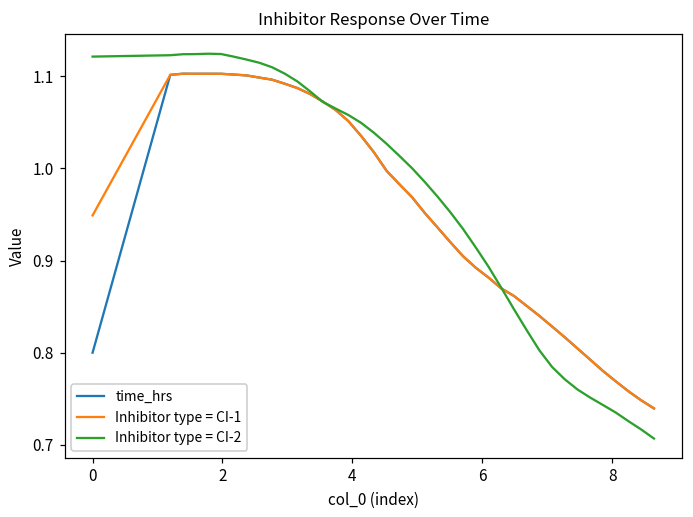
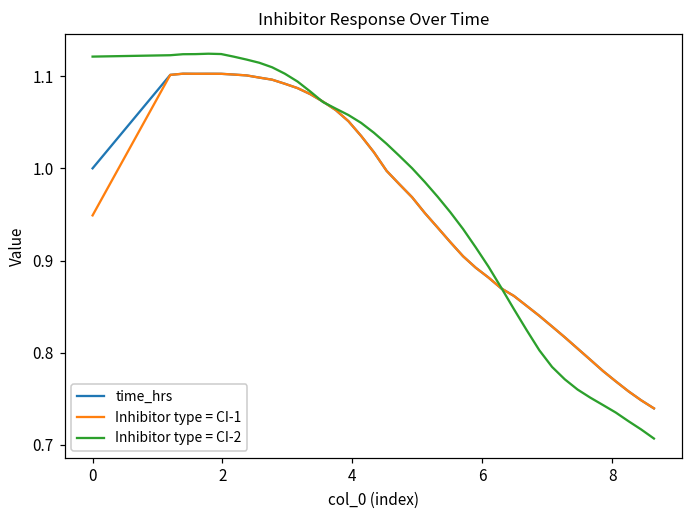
  {
    "time_hrs": {
-     "0": 0.8
+     "0": 1.0
    },
    "Inhibitor type = CI-1": {
      "0": 0.95
    },
    "Inhibitor type = CI-2": {
      "0": 1.12
    }
  }
